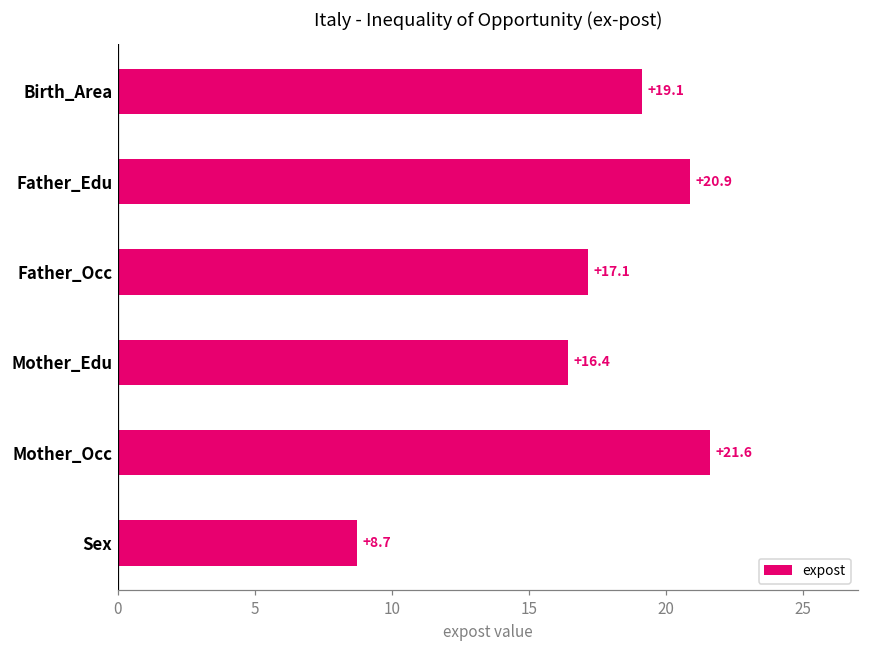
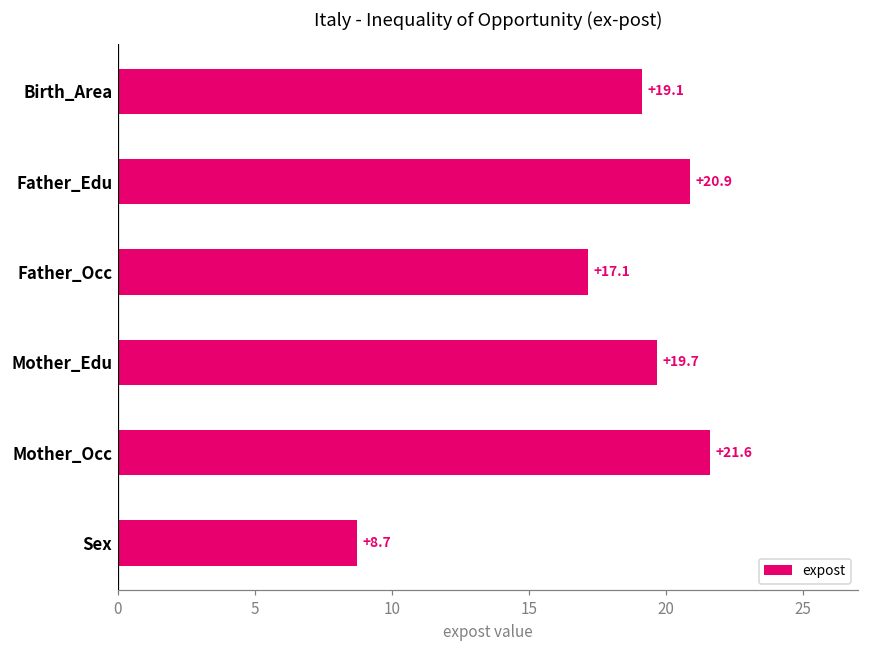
  {
    "Birth_Area": "+19.1",
    "Father_Edu": "+20.9",
    "Father_Occ": "+17.1",
-   "Mother_Edu": "+16.4",
+   "Mother_Edu": "+19.7",
    "Mother_Occ": "+21.6",
    "Sex": "+8.7"
  }
